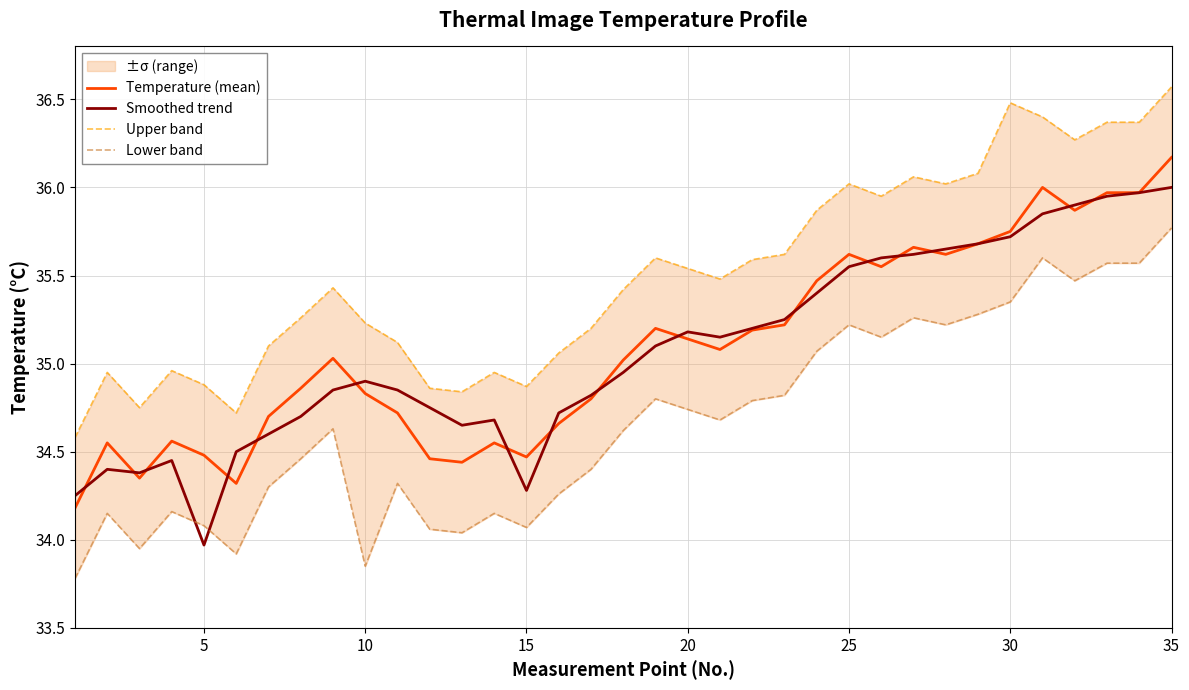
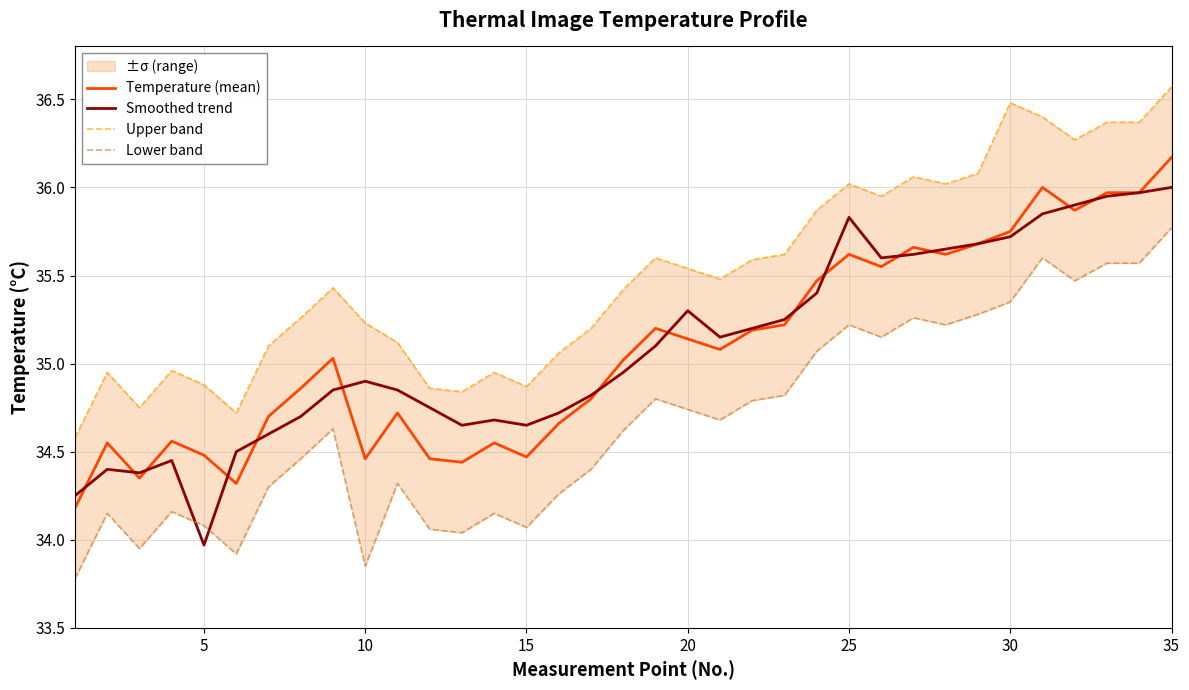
  {
    "Temperature (mean)": {
      "5": 34.48,
-     "10": 34.83,
+     "10": 34.46,
      "15": 34.47,
      "20": 35.14,
      "25": 35.62,
      "30": 35.75,
      "35": 36.17
    },
    "Smoothed trend": {
      "5": 33.97,
      "10": 34.90,
-     "15": 34.28,
-     "20": 35.18,
-     "25": 35.55,
+     "15": 34.65,
+     "20": 35.30,
+     "25": 35.83,
      "30": 35.72,
      "35": 36.00
    }
  }
